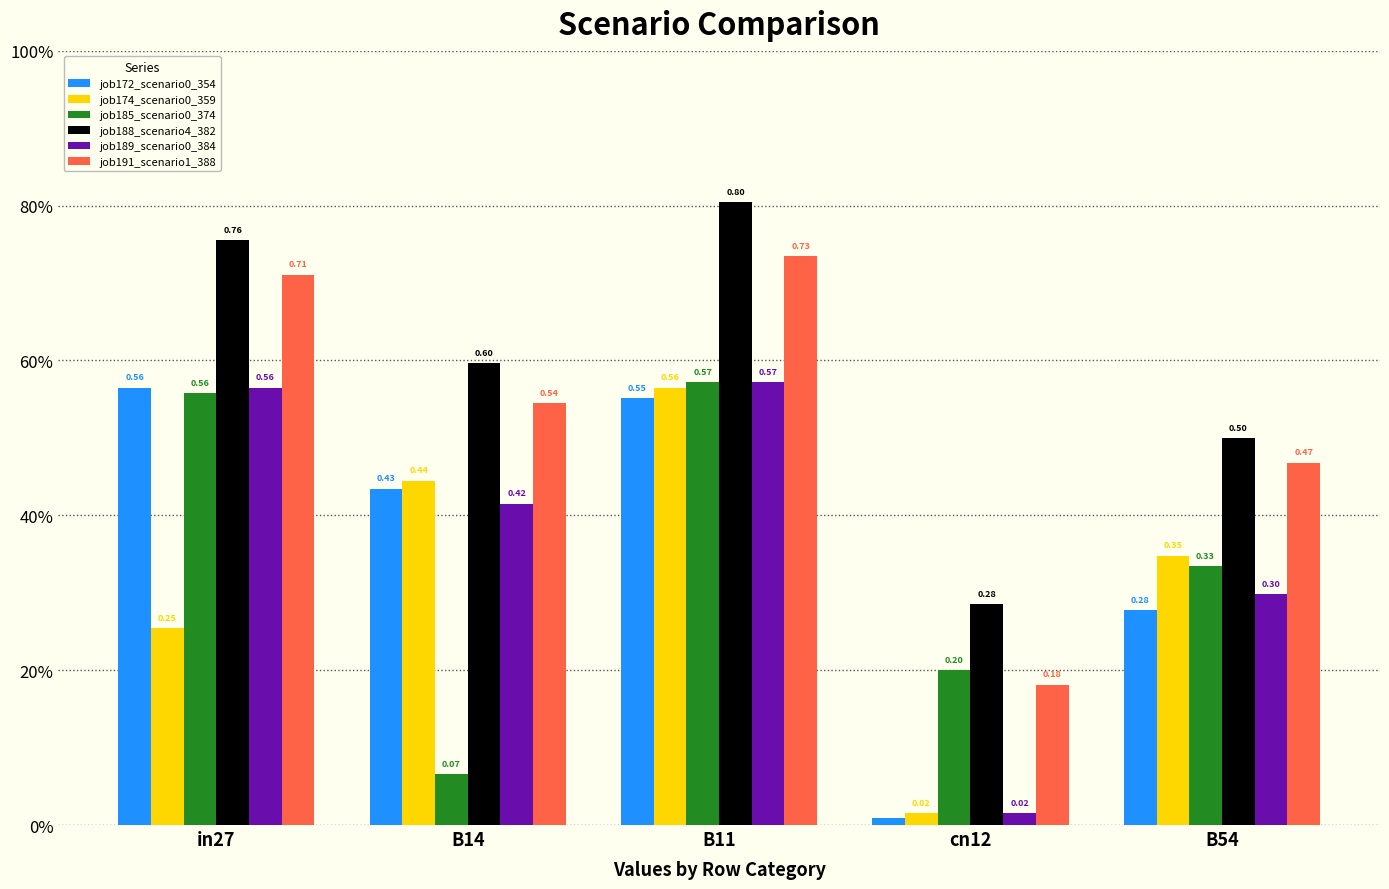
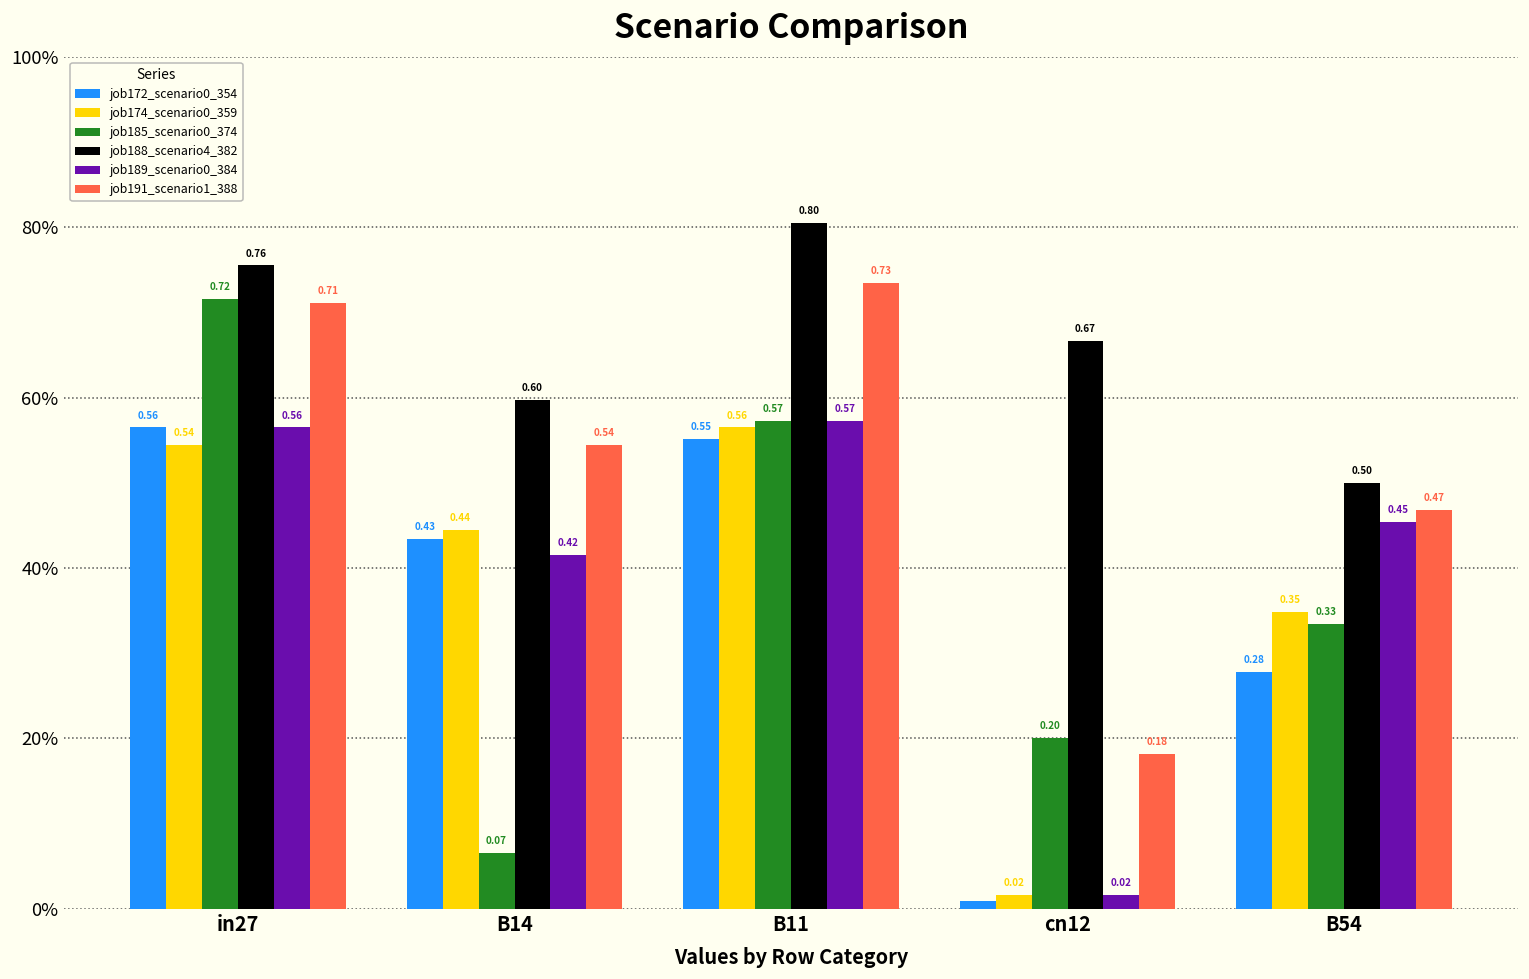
  {
    "job172_scenario0_354": {
      "in27": 0.56,
      "B14": 0.43,
      "B11": 0.55,
      "B54": 0.28
    },
    "job174_scenario0_359": {
-     "in27": 0.25,
+     "in27": 0.54,
      "B14": 0.44,
      "B11": 0.56,
      "cn12": 0.02,
      "B54": 0.35
    },
    "job185_scenario0_374": {
-     "in27": 0.56,
+     "in27": 0.72,
      "B14": 0.07,
      "B11": 0.57,
      "cn12": 0.20,
      "B54": 0.33
    },
    "job188_scenario4_382": {
      "in27": 0.76,
      "B14": 0.60,
      "B11": 0.80,
-     "cn12": 0.28,
+     "cn12": 0.67,
      "B54": 0.50
    },
    "job189_scenario0_384": {
      "in27": 0.56,
      "B14": 0.42,
      "B11": 0.57,
      "cn12": 0.02,
-     "B54": 0.30
+     "B54": 0.45
    },
    "job191_scenario1_388": {
      "in27": 0.71,
      "B14": 0.54,
      "B11": 0.73,
      "cn12": 0.18,
      "B54": 0.47
    }
  }
